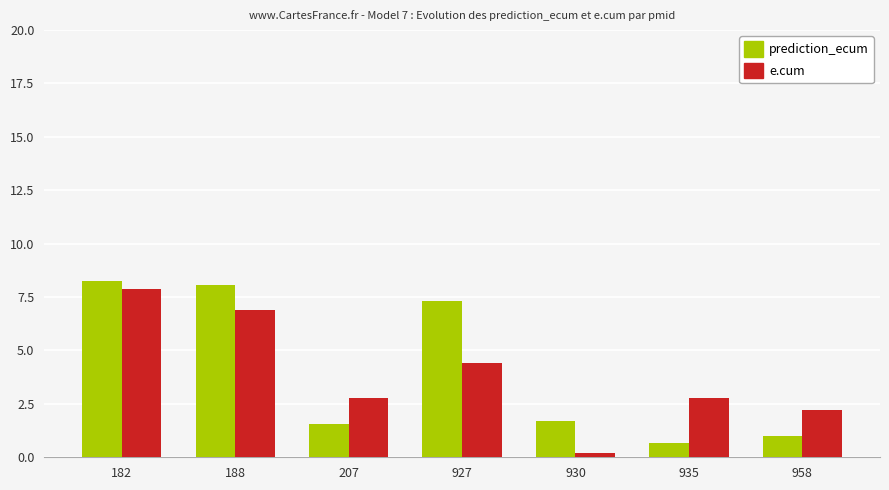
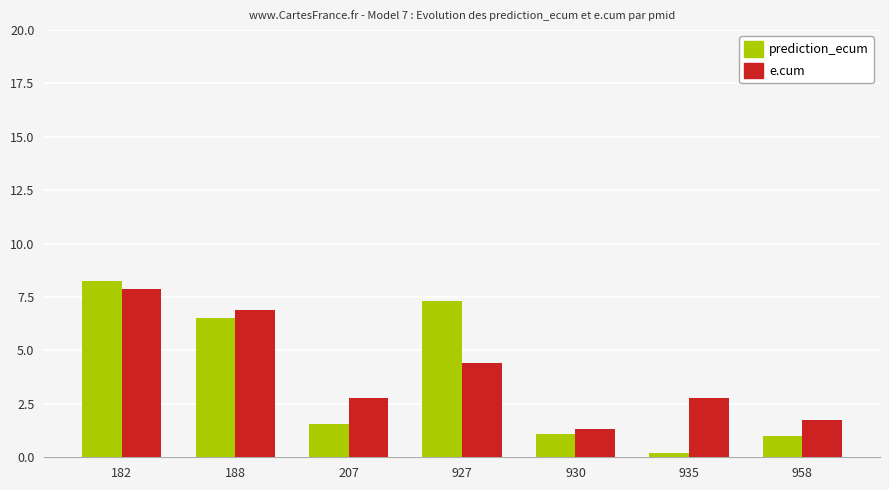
  {
    "prediction_ecum": {
      "182": 8.3,
-     "188": 8.1,
+     "188": 6.5,
      "207": 1.6,
      "927": 7.3,
-     "930": 1.7,
-     "935": 0.7,
+     "930": 1.1,
+     "935": 0.2,
      "958": 1.0
    },
    "e.cum": {
      "182": 7.9,
      "188": 6.9,
      "207": 2.8,
      "927": 4.4,
-     "930": 0.2,
+     "930": 1.3,
      "935": 2.8,
-     "958": 2.2
+     "958": 1.7
    }
  }
